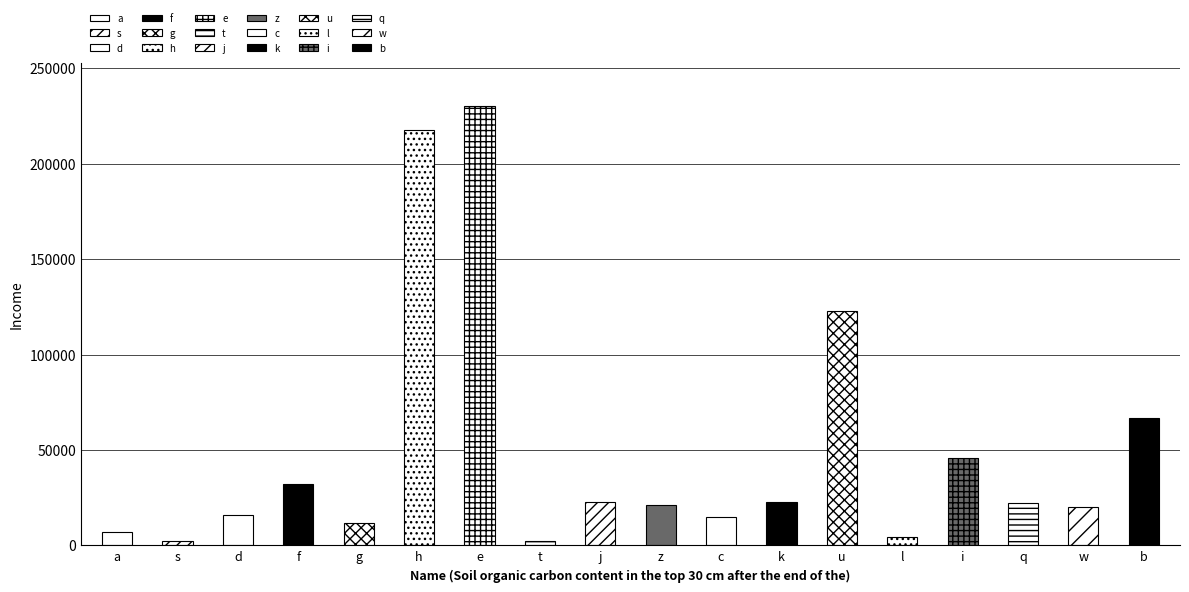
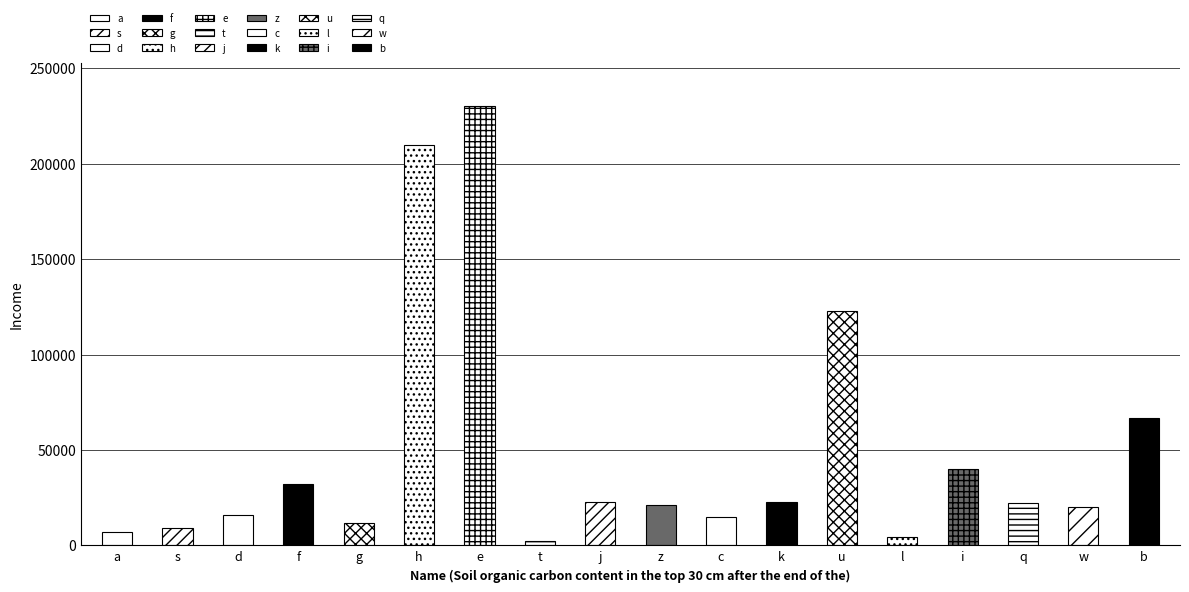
  {
    "a": 7000,
-   "s": 2000,
+   "s": 9000,
    "d": 16000,
    "f": 32000,
    "g": 12000,
-   "h": 218000,
+   "h": 210000,
    "e": 230000,
    "t": 2000,
    "j": 23000,
    "z": 21000,
    "c": 15000,
    "k": 23000,
    "u": 123000,
    "l": 4000,
-   "i": 46000,
+   "i": 40000,
    "q": 22000,
    "w": 20000,
    "b": 67000
  }
